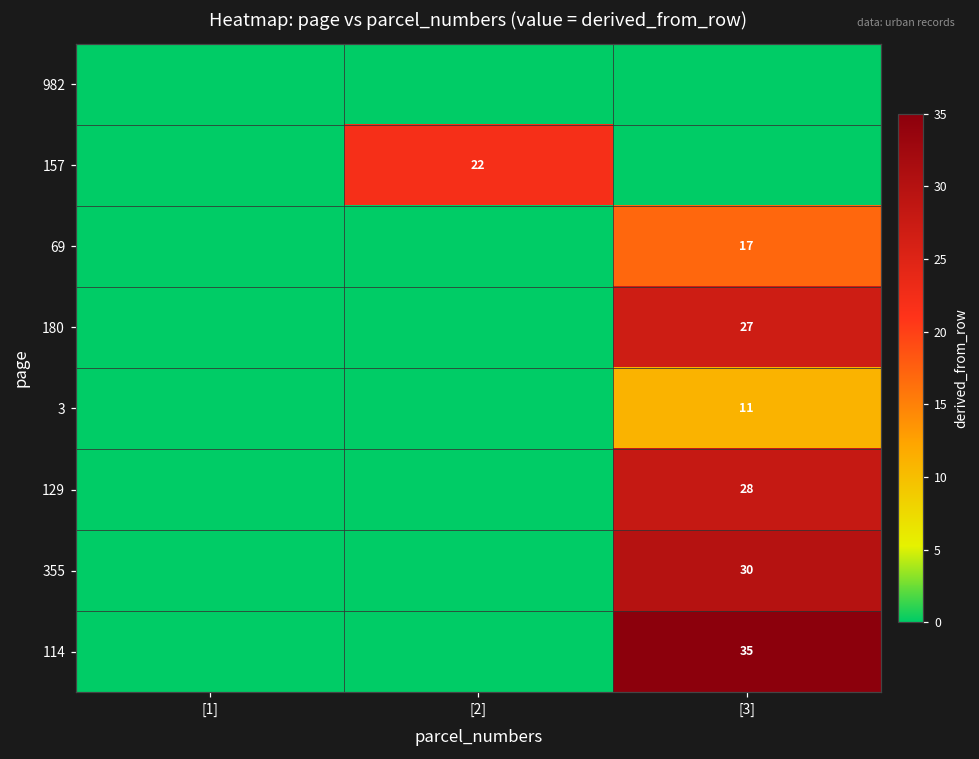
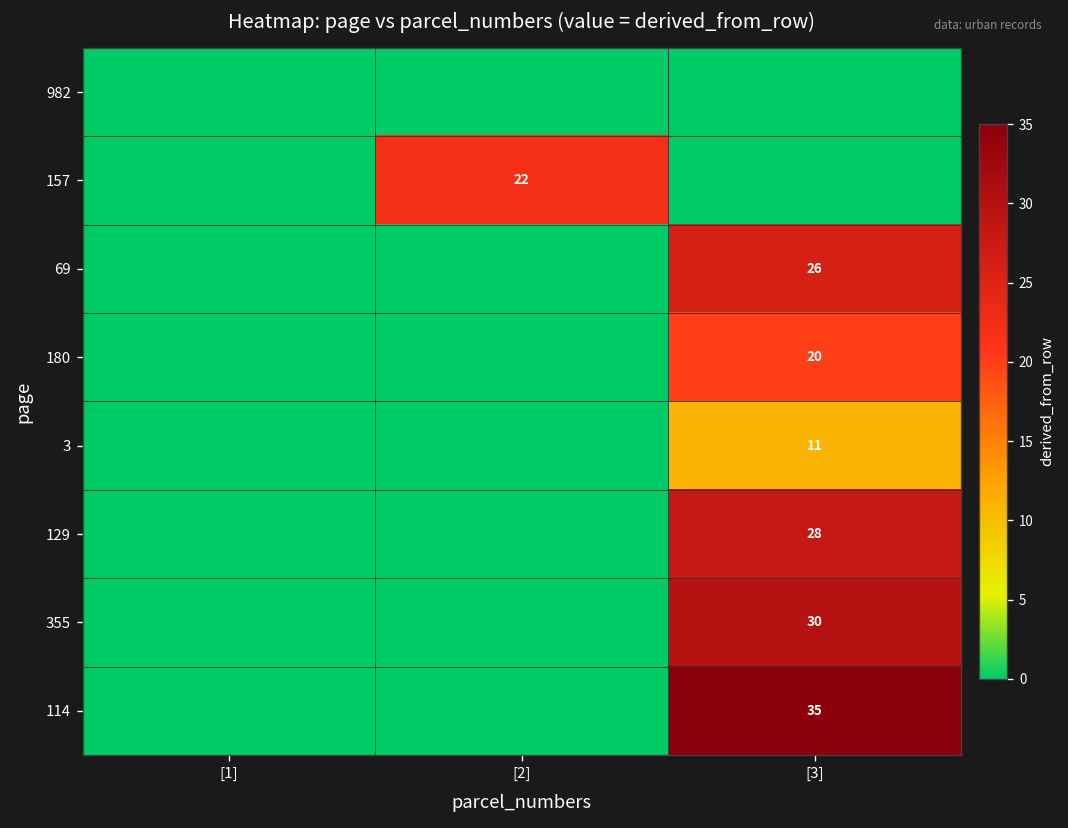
  {
    "157": {
      "[2]": 22
    },
    "69": {
-     "[3]": 17
+     "[3]": 26
    },
    "180": {
-     "[3]": 27
+     "[3]": 20
    },
    "3": {
      "[3]": 11
    },
    "129": {
      "[3]": 28
    },
    "355": {
      "[3]": 30
    },
    "114": {
      "[3]": 35
    }
  }
